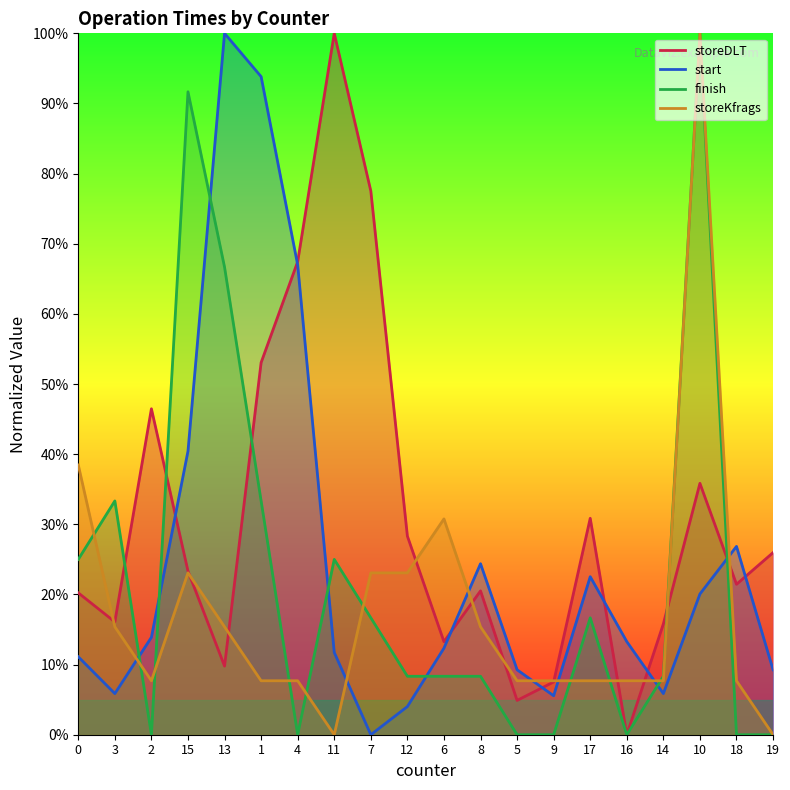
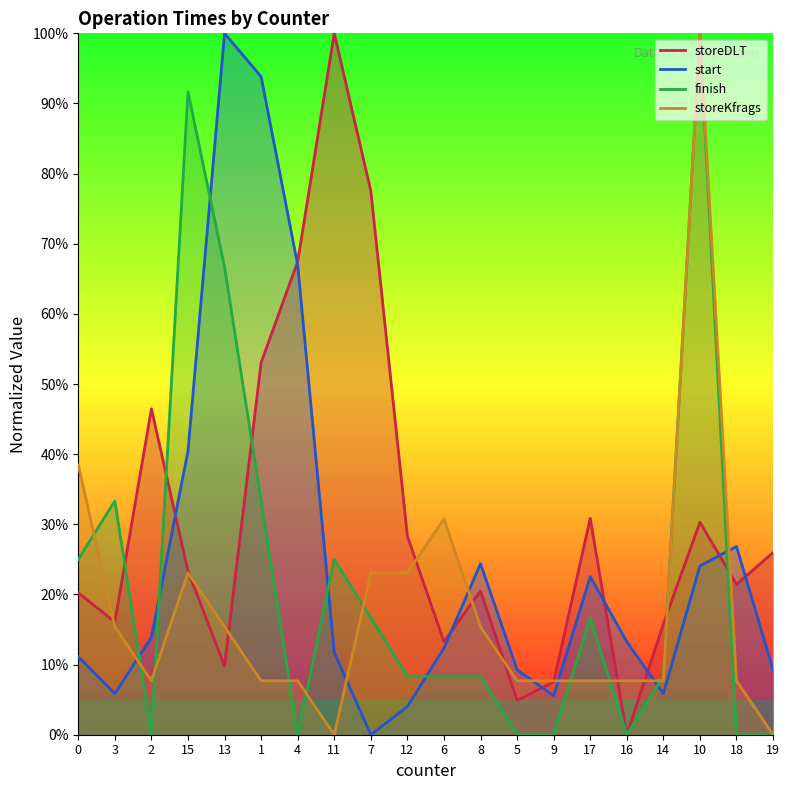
  {
    "storeDLT": {
      "0": "20%",
      "3": "16%",
      "2": "46%",
      "13": "10%",
      "1": "53%",
      "4": "67%",
      "11": "100%",
      "7": "78%",
      "12": "28%",
      "6": "13%",
      "8": "21%",
      "17": "31%",
      "14": "16%",
-     "10": "36%",
+     "10": "30%",
      "18": "21%",
      "19": "26%"
    },
    "start": {
      "0": "11%",
      "3": "6%",
      "2": "14%",
      "15": "40%",
      "13": "100%",
      "1": "94%",
      "4": "67%",
      "11": "12%",
      "6": "12%",
      "8": "24%",
      "5": "9%",
      "9": "6%",
      "17": "23%",
      "16": "13%",
      "14": "6%",
-     "10": "20%",
+     "10": "24%",
      "18": "27%",
      "19": "9%"
    },
    "finish": {
      "0": "25%",
      "3": "33%",
      "15": "92%",
      "13": "67%",
      "1": "33%",
      "11": "25%",
      "7": "17%",
      "12": "8%",
      "6": "8%",
      "8": "8%",
      "17": "17%",
      "14": "8%"
    },
    "storeKfrags": {
      "0": "38%",
      "3": "15%",
      "2": "8%",
      "13": "15%",
      "1": "8%",
      "4": "8%",
      "7": "23%",
      "12": "23%",
      "6": "31%",
      "8": "15%",
      "5": "8%",
      "17": "8%",
      "16": "8%",
      "14": "8%",
      "18": "8%"
    }
  }
